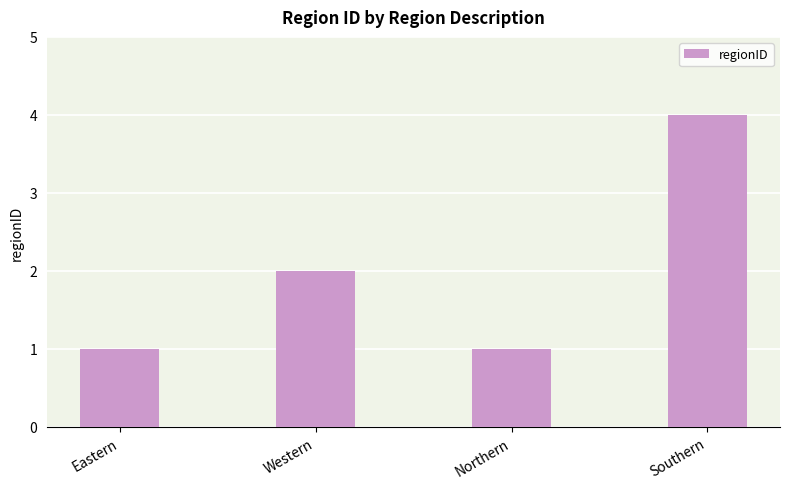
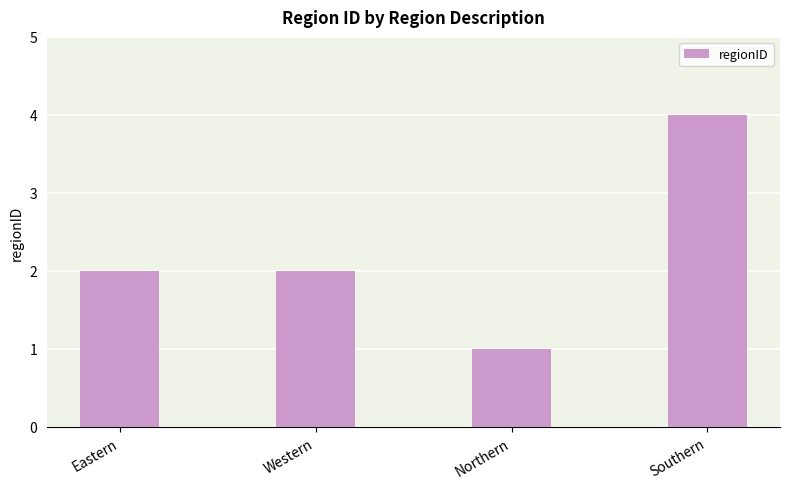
  {
-   "Eastern": 1,
+   "Eastern": 2,
    "Western": 2,
    "Northern": 1,
    "Southern": 4
  }
